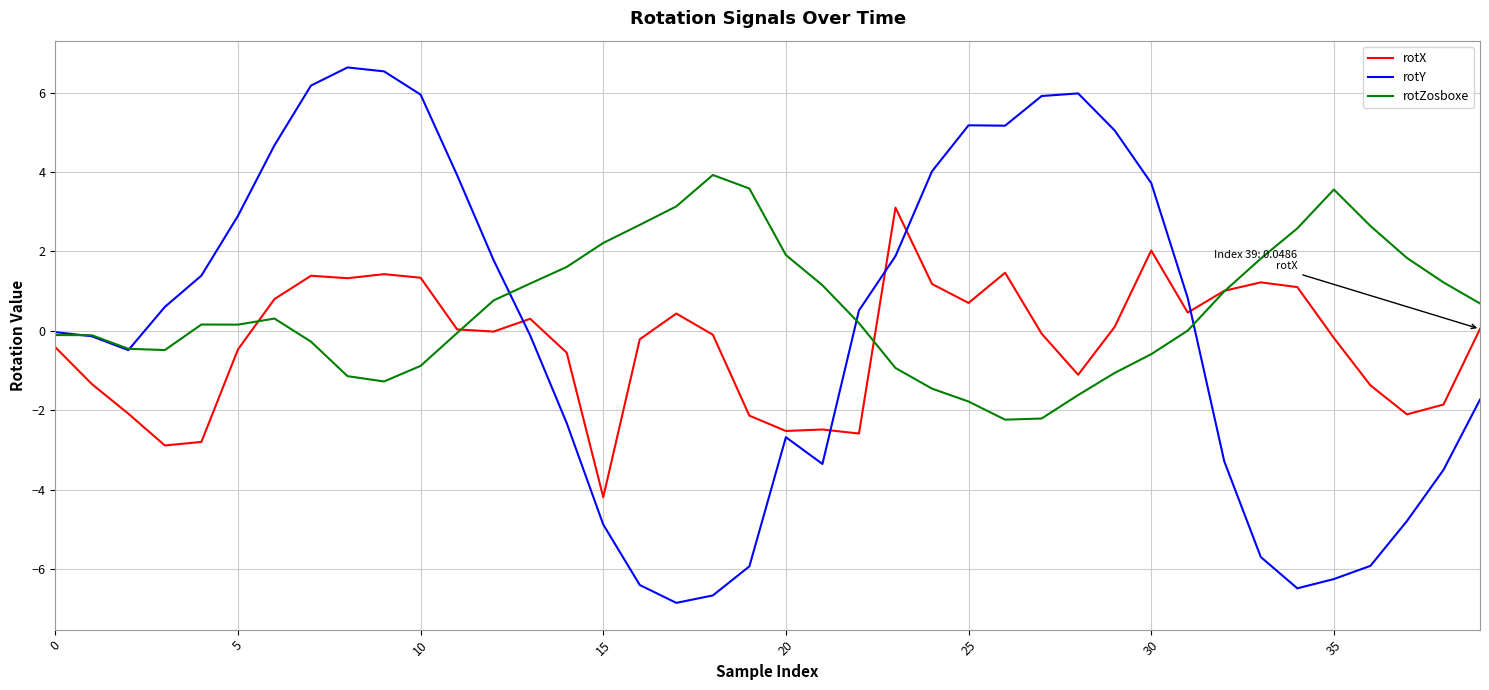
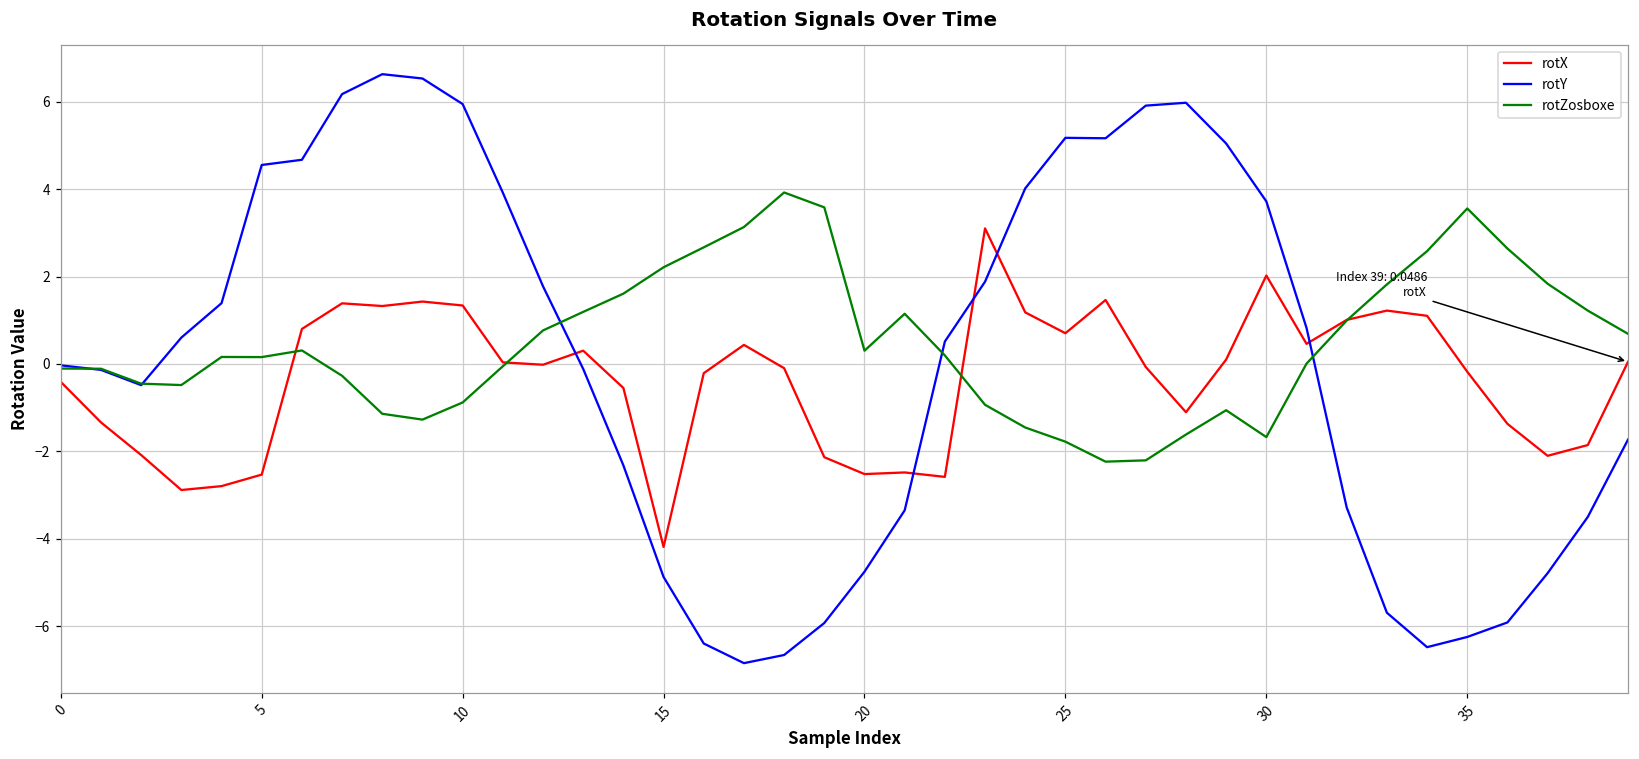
  {
    "rotX": {
      "0": -0.4,
-     "5": -0.5,
+     "5": -2.5,
      "10": 1.3,
      "15": -4.2,
      "20": -2.5,
      "25": 0.7,
      "30": 2.0,
      "35": -0.2
    },
    "rotY": {
      "0": 0.0,
-     "5": 2.9,
+     "5": 4.6,
      "10": 5.9,
      "15": -4.9,
-     "20": -2.7,
+     "20": -4.8,
      "25": 5.2,
      "30": 3.7,
      "35": -6.2
    },
    "rotZosboxe": {
      "0": -0.1,
      "5": 0.2,
      "10": -0.9,
      "15": 2.2,
-     "20": 1.9,
+     "20": 0.3,
      "25": -1.8,
-     "30": -0.6,
+     "30": -1.7,
      "35": 3.6
    }
  }
